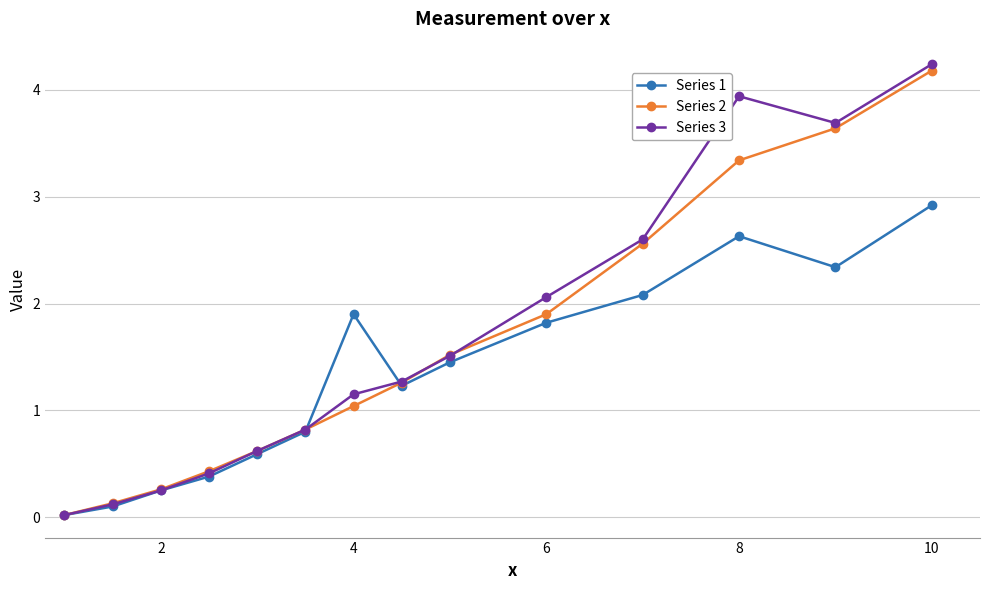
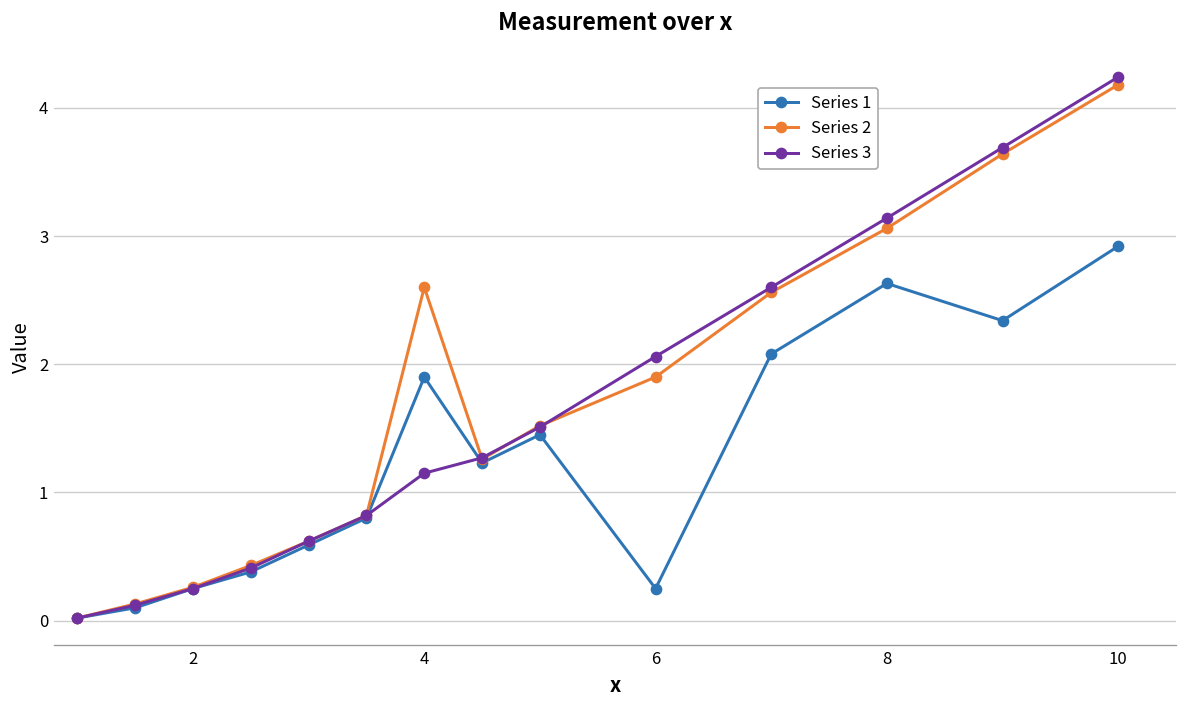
  {
    "Series 1": {
      "4": 1.90,
-     "6": 1.82,
+     "6": 0.25,
      "8": 2.63,
      "10": 2.92
    },
    "Series 2": {
-     "4": 1.04,
+     "4": 2.60,
      "6": 1.90,
-     "8": 3.34,
+     "8": 3.06,
      "10": 4.18
    },
    "Series 3": {
      "4": 1.15,
      "6": 2.06,
-     "8": 3.94,
+     "8": 3.14,
      "10": 4.24
    }
  }
